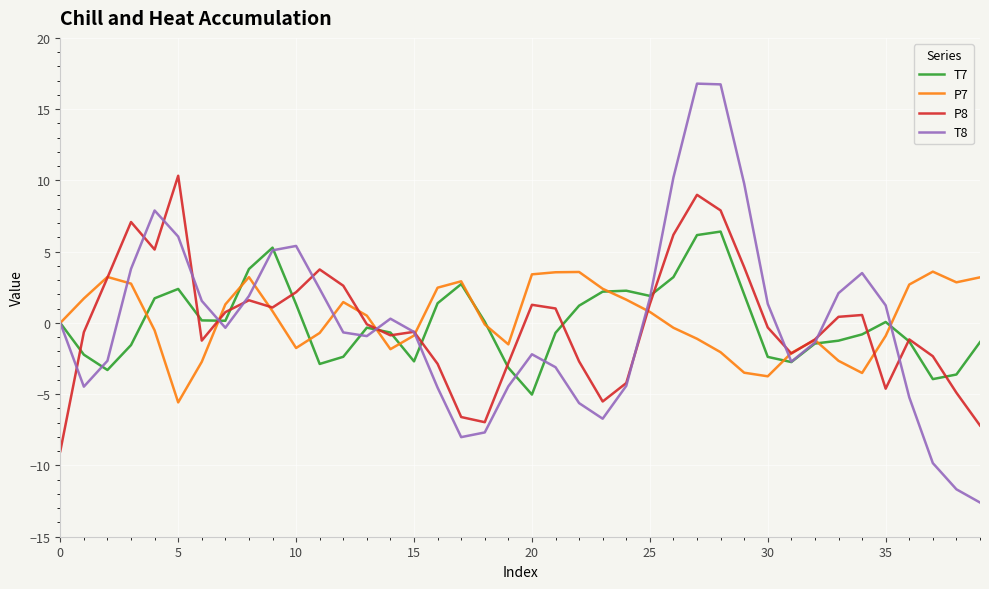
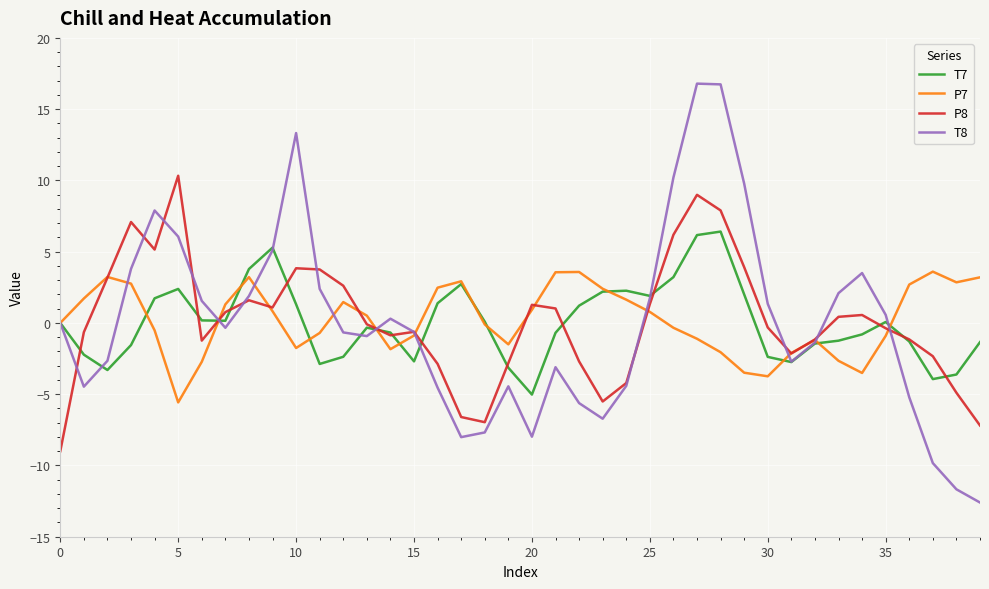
  {
    "T7": {
      "5": 2.4,
      "10": 1.3,
      "15": -2.7,
      "20": -5.0,
      "30": -2.4,
      "35": 0.1
    },
    "P7": {
      "5": -5.6,
      "10": -1.8,
      "15": -0.9,
-     "20": 3.4,
+     "20": 0.9,
      "25": 0.8,
      "30": -3.7,
      "35": -0.9
    },
    "P8": {
      "0": -9.0,
      "5": 10.3,
-     "10": 2.2,
+     "10": 3.8,
      "20": 1.3,
      "25": 1.3,
      "30": -0.3,
-     "35": -4.6
+     "35": -0.4
    },
    "T8": {
      "5": 6.1,
-     "10": 5.4,
-     "20": -2.2,
+     "10": 13.3,
+     "20": -8.0,
      "30": 1.3,
-     "35": 1.2
+     "35": 0.6
    }
  }
